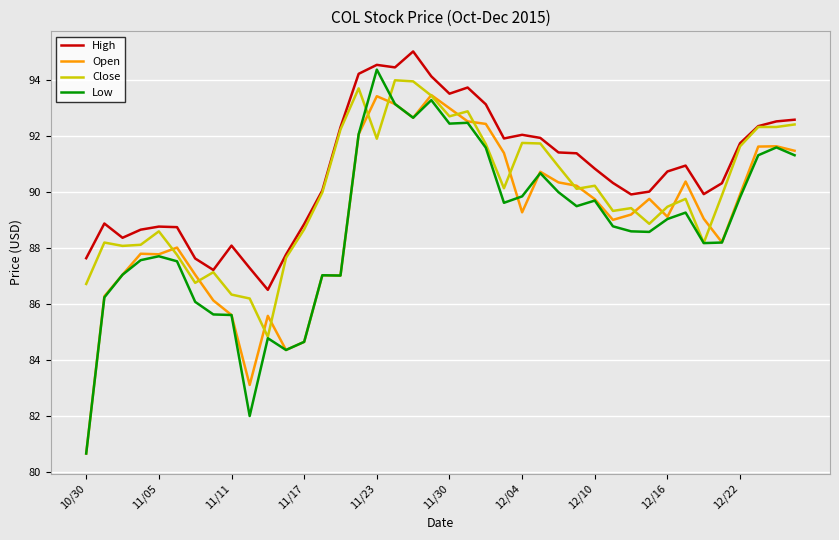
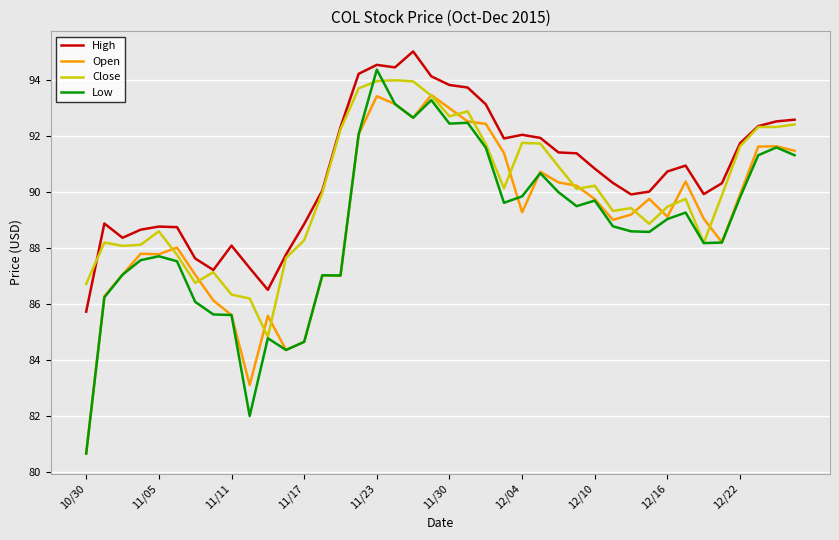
  {
    "High": {
-     "10/30": 87.6,
+     "10/30": 85.7,
      "11/05": 88.8,
      "11/11": 88.1,
      "11/17": 88.9,
      "11/23": 94.5,
-     "11/30": 93.5,
+     "11/30": 93.8,
      "12/04": 92.0,
      "12/10": 90.8,
      "12/16": 90.7,
      "12/22": 91.7
    },
    "Open": {
      "11/23": 93.4,
      "11/30": 93.0,
      "12/04": 89.3,
      "12/22": 89.9
    },
    "Close": {
      "10/30": 86.7,
      "11/05": 88.6,
      "11/11": 86.3,
-     "11/17": 88.7,
-     "11/23": 91.9,
+     "11/17": 88.3,
+     "11/23": 94.0,
      "11/30": 92.7,
      "12/04": 91.8,
      "12/10": 90.2,
      "12/16": 89.5,
      "12/22": 91.6
    },
    "Low": {
      "11/23": 94.4,
      "11/30": 92.4,
      "12/04": 89.8,
      "12/22": 89.8
    }
  }
